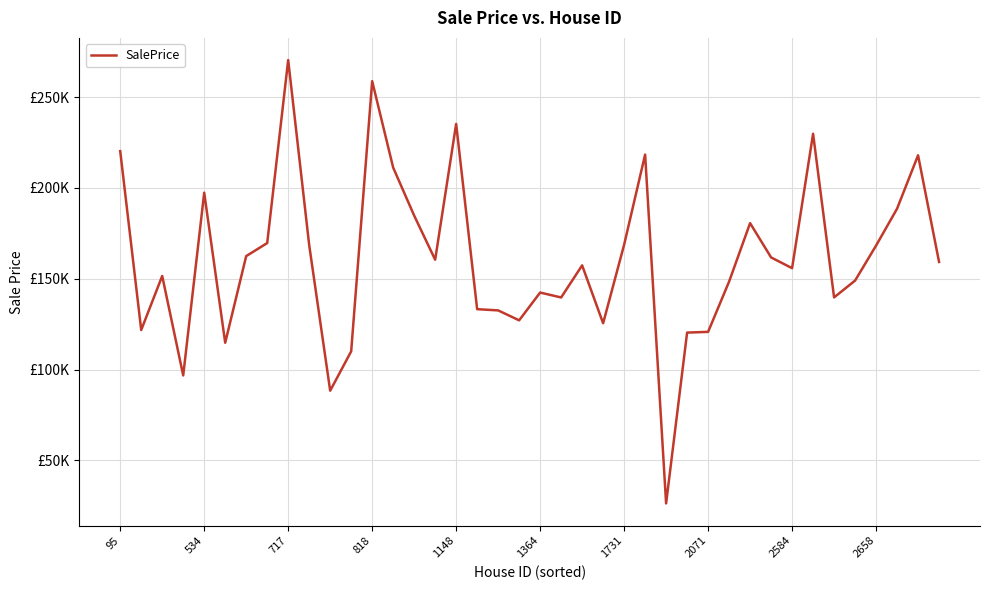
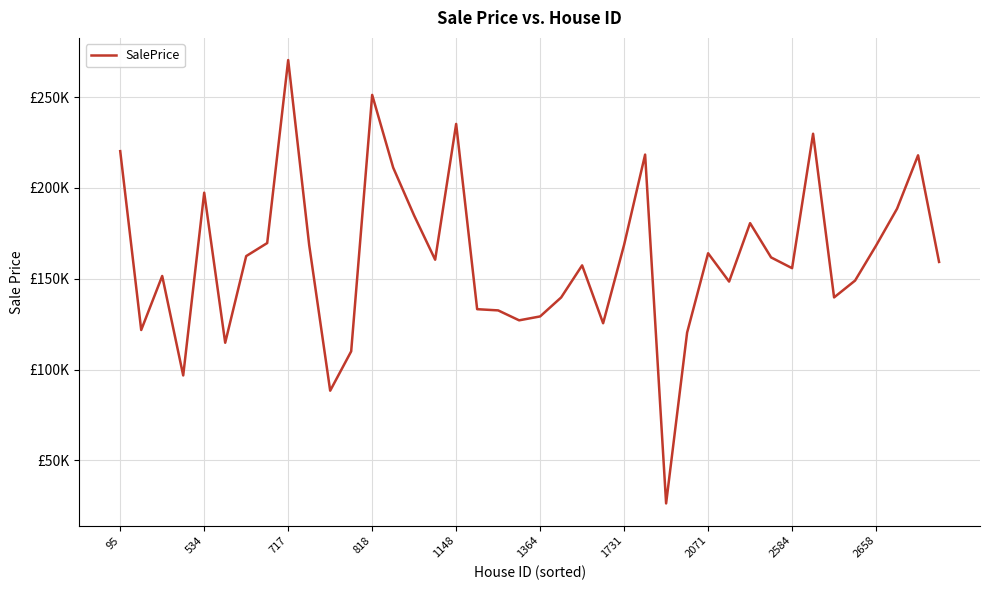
  {
    "95": "£220000",
    "534": "£197000",
    "717": "£270000",
-   "818": "£259000",
+   "818": "£251000",
    "1148": "£235000",
-   "1364": "£142000",
+   "1364": "£129000",
    "1731": "£169000",
-   "2071": "£121000",
+   "2071": "£164000",
    "2584": "£156000",
    "2658": "£168000"
  }
